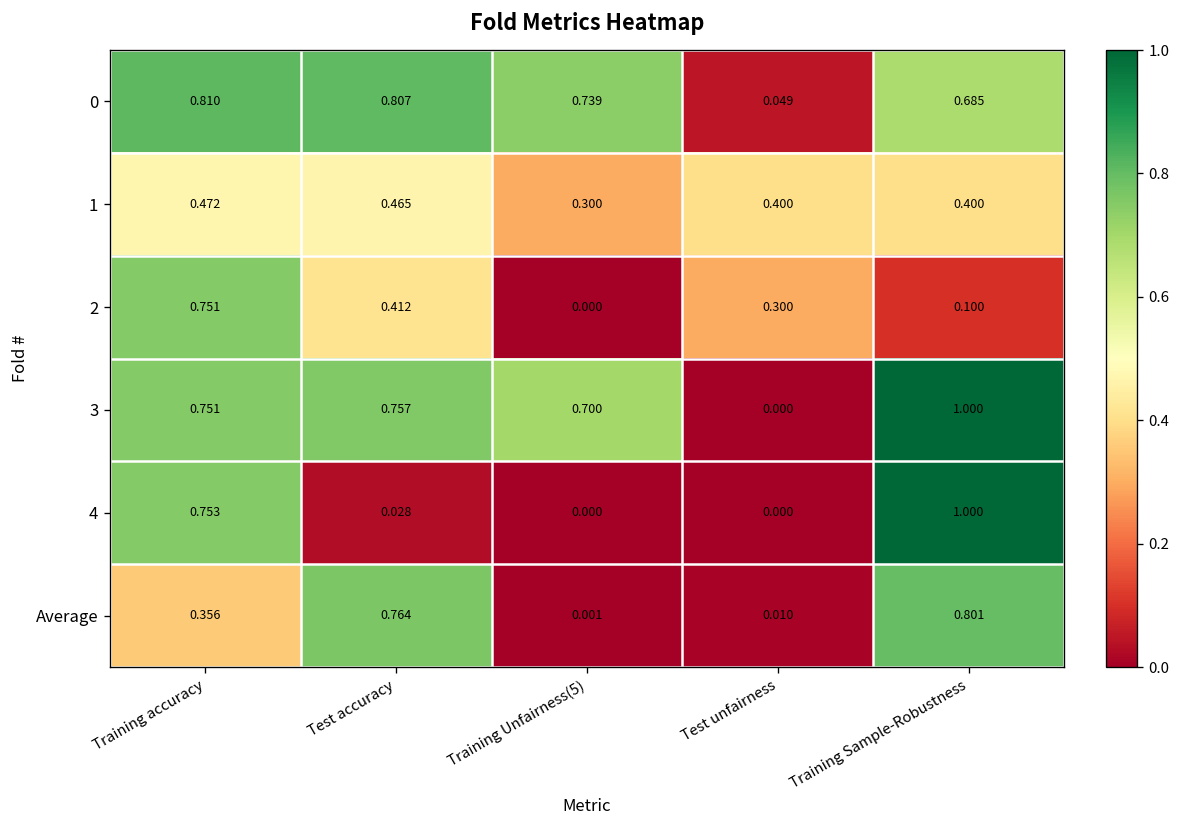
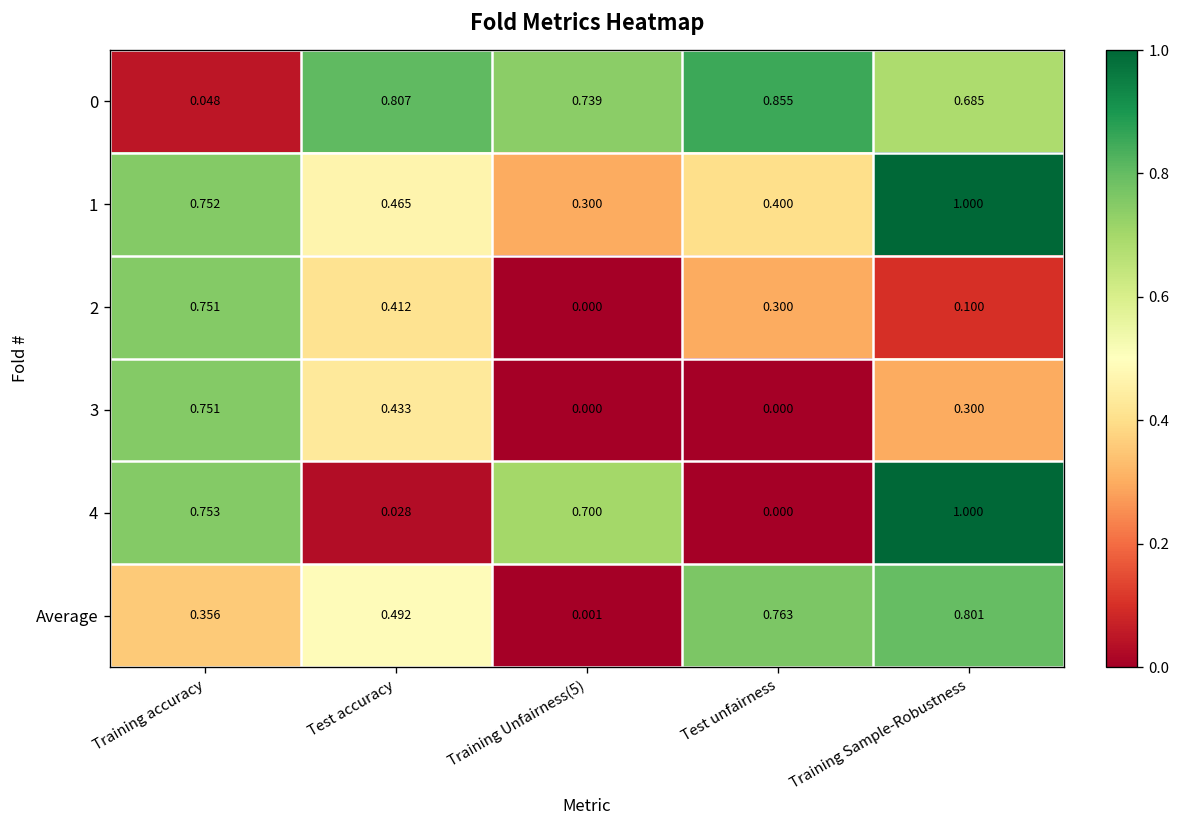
  {
    "0": {
-     "Training accuracy": 0.810,
+     "Training accuracy": 0.048,
      "Test accuracy": 0.807,
      "Training Unfairness(5)": 0.739,
-     "Test unfairness": 0.049,
+     "Test unfairness": 0.855,
      "Training Sample-Robustness": 0.685
    },
    "1": {
-     "Training accuracy": 0.472,
+     "Training accuracy": 0.752,
      "Test accuracy": 0.465,
      "Training Unfairness(5)": 0.300,
      "Test unfairness": 0.400,
-     "Training Sample-Robustness": 0.400
+     "Training Sample-Robustness": 1.000
    },
    "2": {
      "Training accuracy": 0.751,
      "Test accuracy": 0.412,
      "Training Unfairness(5)": 0.000,
      "Test unfairness": 0.300,
      "Training Sample-Robustness": 0.100
    },
    "3": {
      "Training accuracy": 0.751,
-     "Test accuracy": 0.757,
-     "Training Unfairness(5)": 0.700,
+     "Test accuracy": 0.433,
+     "Training Unfairness(5)": 0.000,
      "Test unfairness": 0.000,
-     "Training Sample-Robustness": 1.000
+     "Training Sample-Robustness": 0.300
    },
    "4": {
      "Training accuracy": 0.753,
      "Test accuracy": 0.028,
-     "Training Unfairness(5)": 0.000,
+     "Training Unfairness(5)": 0.700,
      "Test unfairness": 0.000,
      "Training Sample-Robustness": 1.000
    },
    "Average": {
      "Training accuracy": 0.356,
-     "Test accuracy": 0.764,
+     "Test accuracy": 0.492,
      "Training Unfairness(5)": 0.001,
-     "Test unfairness": 0.010,
+     "Test unfairness": 0.763,
      "Training Sample-Robustness": 0.801
    }
  }
